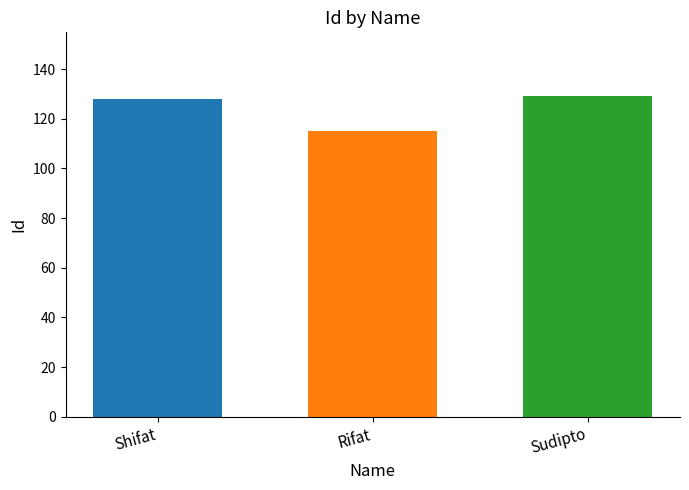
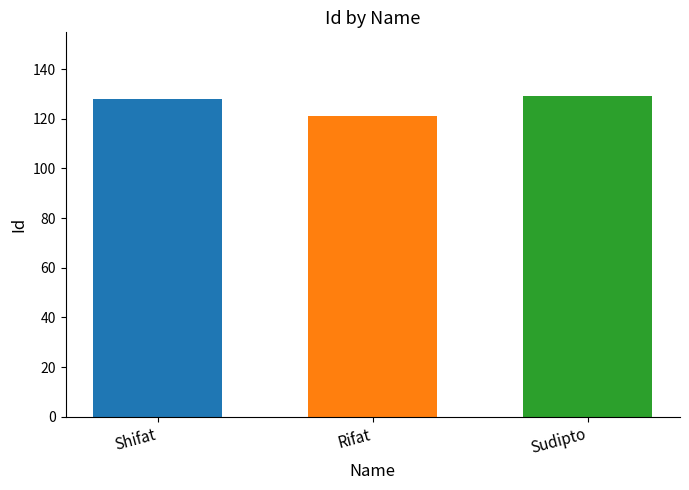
  {
    "Shifat": 128,
-   "Rifat": 115,
+   "Rifat": 121,
    "Sudipto": 129
  }
